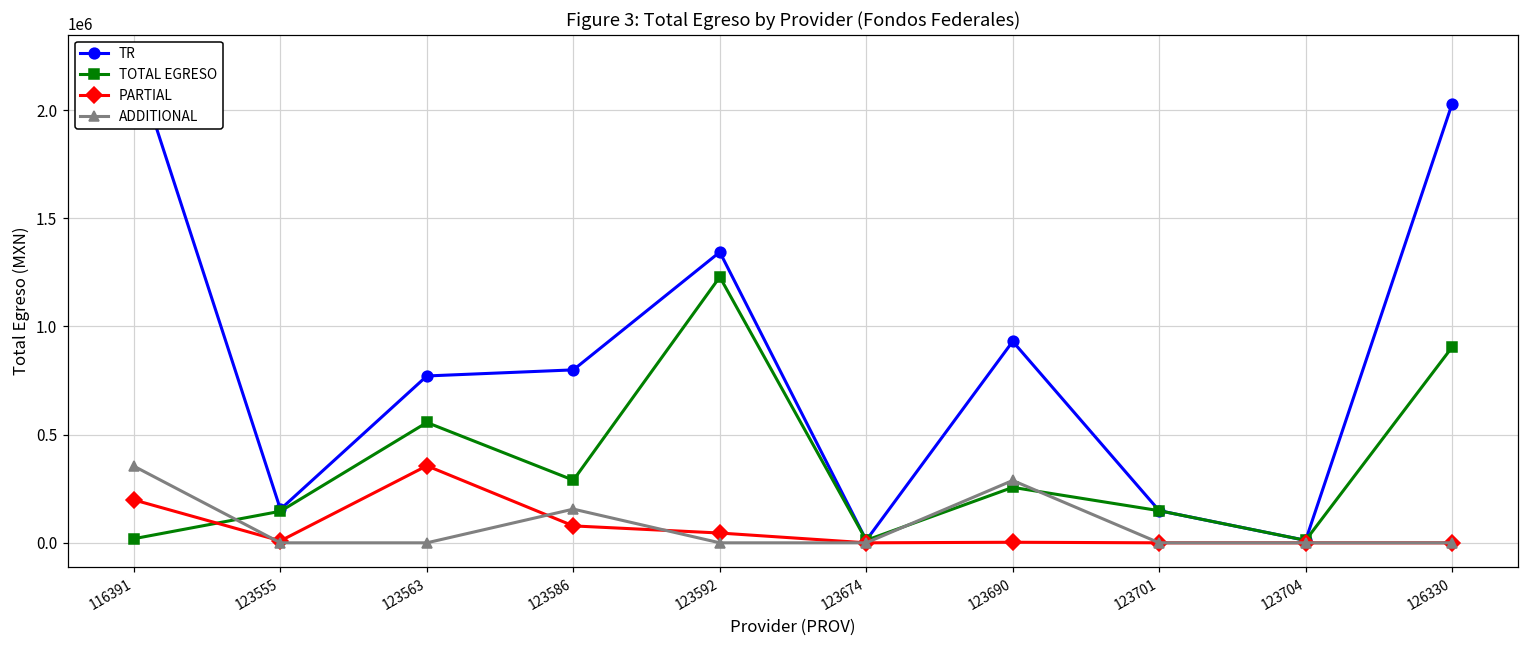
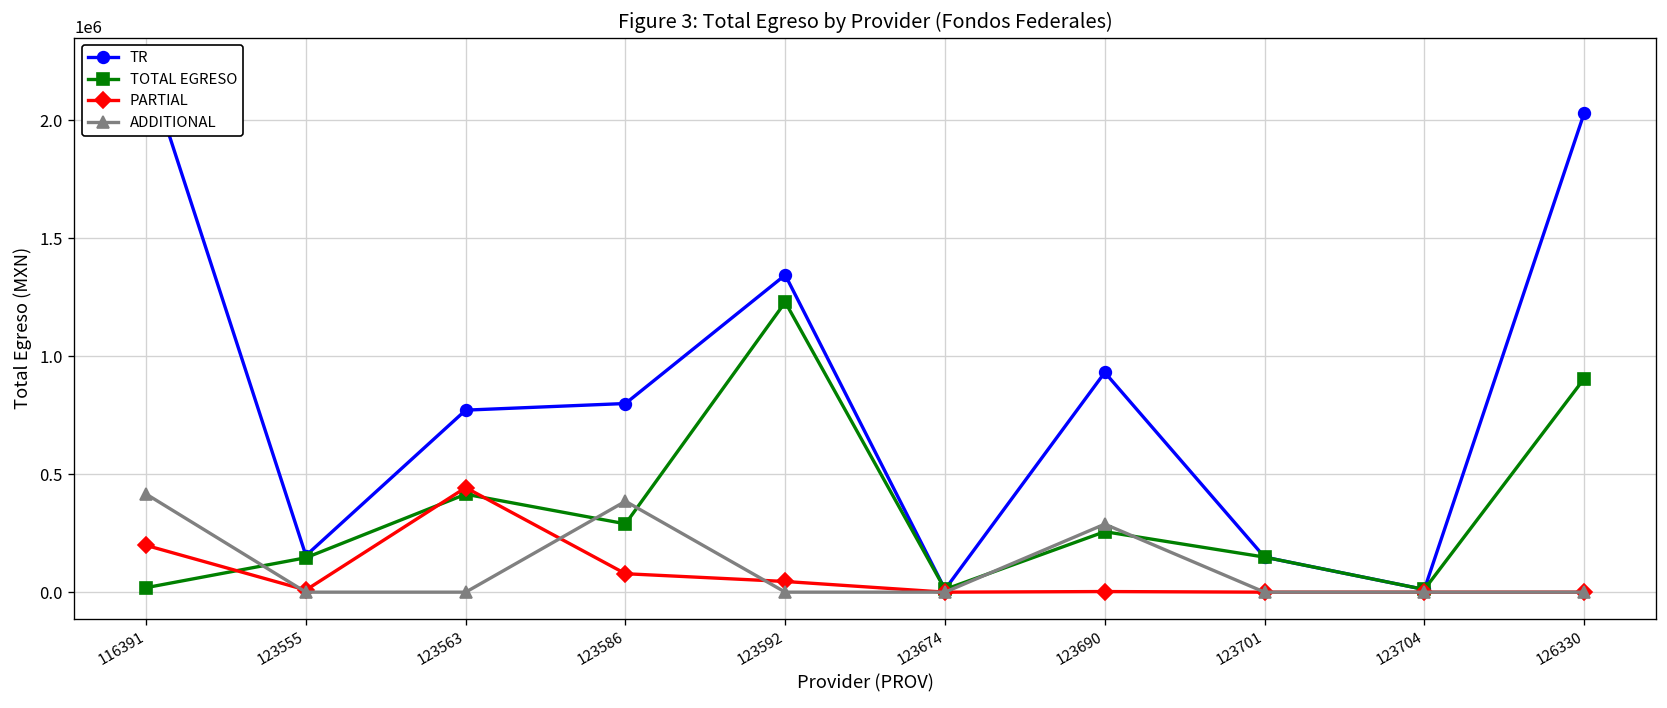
  {
    "TR": {
      "123563": 770000,
      "123586": 800000,
      "123592": 1340000,
      "123690": 930000,
      "126330": 2030000
    },
    "TOTAL EGRESO": {
      "116391": 20000,
-     "123563": 560000,
+     "123563": 420000,
      "123586": 290000,
      "123592": 1230000,
      "123690": 260000,
      "126330": 900000
    },
    "PARTIAL": {
      "116391": 200000,
-     "123563": 360000,
+     "123563": 440000,
      "123586": 80000,
      "123592": 50000,
      "123690": 0
    },
    "ADDITIONAL": {
-     "116391": 350000,
+     "116391": 420000,
      "123563": 0,
-     "123586": 160000,
+     "123586": 390000,
      "123592": 0,
      "123690": 290000
    }
  }
